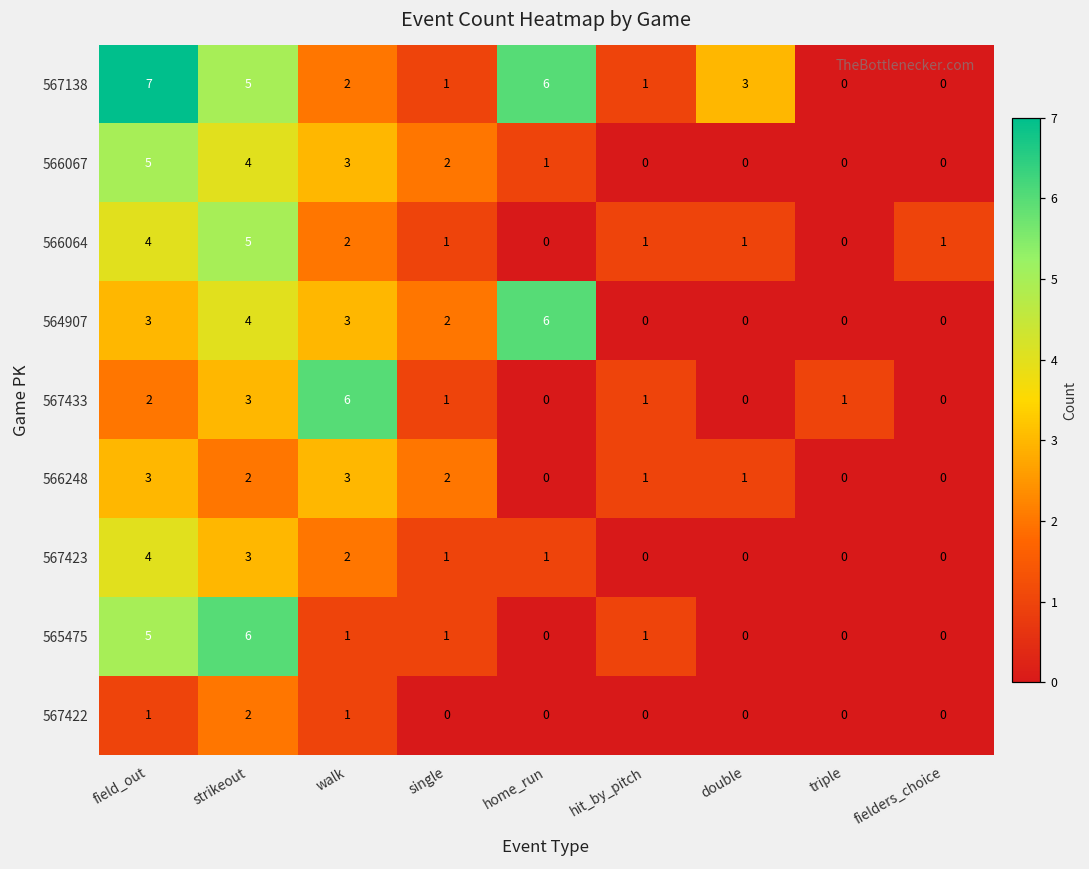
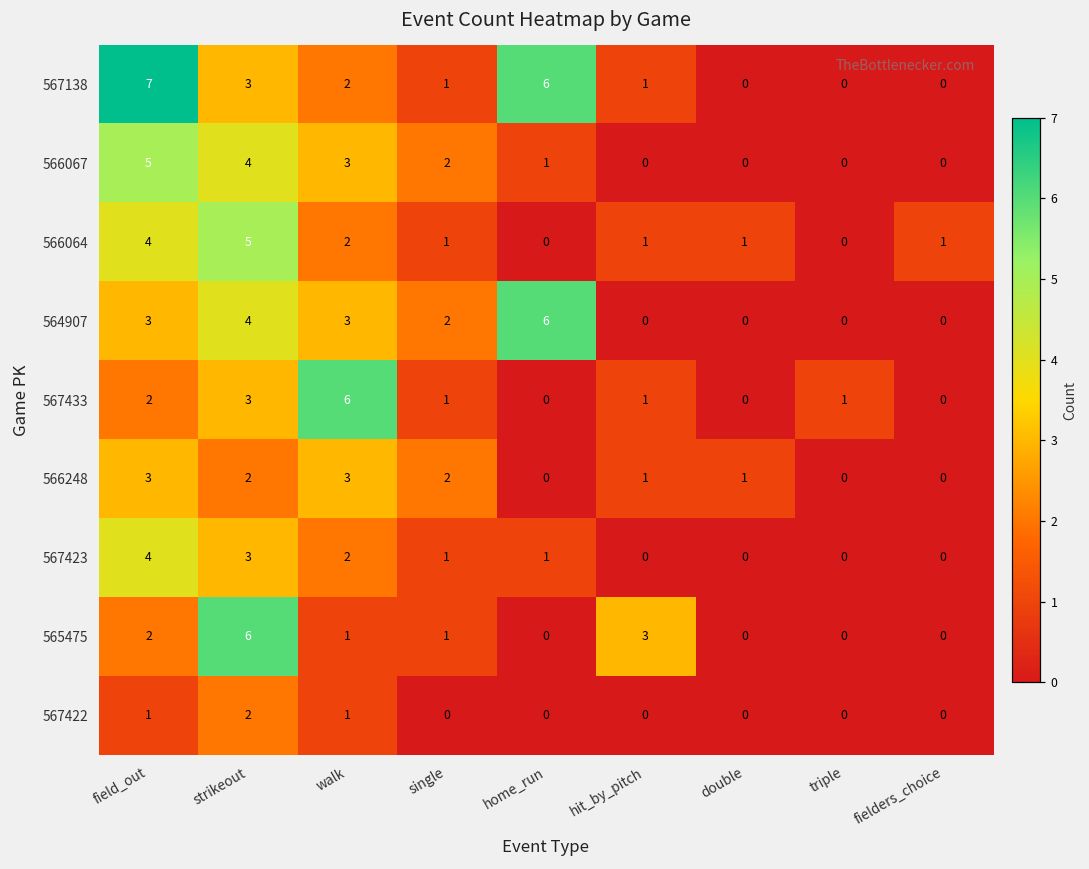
  {
    "567138": {
      "field_out": 7,
-     "strikeout": 5,
+     "strikeout": 3,
      "walk": 2,
      "single": 1,
      "home_run": 6,
      "hit_by_pitch": 1,
-     "double": 3,
+     "double": 0,
      "triple": 0
    },
    "566067": {
      "field_out": 5,
      "strikeout": 4,
      "walk": 3,
      "single": 2,
      "home_run": 1,
      "hit_by_pitch": 0,
      "double": 0,
      "triple": 0,
      "fielders_choice": 0
    },
    "566064": {
      "field_out": 4,
      "strikeout": 5,
      "walk": 2,
      "single": 1,
      "home_run": 0,
      "hit_by_pitch": 1,
      "double": 1,
      "triple": 0,
      "fielders_choice": 1
    },
    "564907": {
      "field_out": 3,
      "strikeout": 4,
      "walk": 3,
      "single": 2,
      "home_run": 6,
      "hit_by_pitch": 0,
      "double": 0,
      "triple": 0,
      "fielders_choice": 0
    },
    "567433": {
      "field_out": 2,
      "strikeout": 3,
      "walk": 6,
      "single": 1,
      "home_run": 0,
      "hit_by_pitch": 1,
      "double": 0,
      "triple": 1,
      "fielders_choice": 0
    },
    "566248": {
      "field_out": 3,
      "strikeout": 2,
      "walk": 3,
      "single": 2,
      "home_run": 0,
      "hit_by_pitch": 1,
      "double": 1,
      "triple": 0,
      "fielders_choice": 0
    },
    "567423": {
      "field_out": 4,
      "strikeout": 3,
      "walk": 2,
      "single": 1,
      "home_run": 1,
      "hit_by_pitch": 0,
      "double": 0,
      "triple": 0,
      "fielders_choice": 0
    },
    "565475": {
-     "field_out": 5,
+     "field_out": 2,
      "strikeout": 6,
      "walk": 1,
      "single": 1,
      "home_run": 0,
-     "hit_by_pitch": 1,
+     "hit_by_pitch": 3,
      "double": 0,
      "triple": 0,
      "fielders_choice": 0
    },
    "567422": {
      "field_out": 1,
      "strikeout": 2,
      "walk": 1,
      "single": 0,
      "home_run": 0,
      "hit_by_pitch": 0,
      "double": 0,
      "triple": 0,
      "fielders_choice": 0
    }
  }
